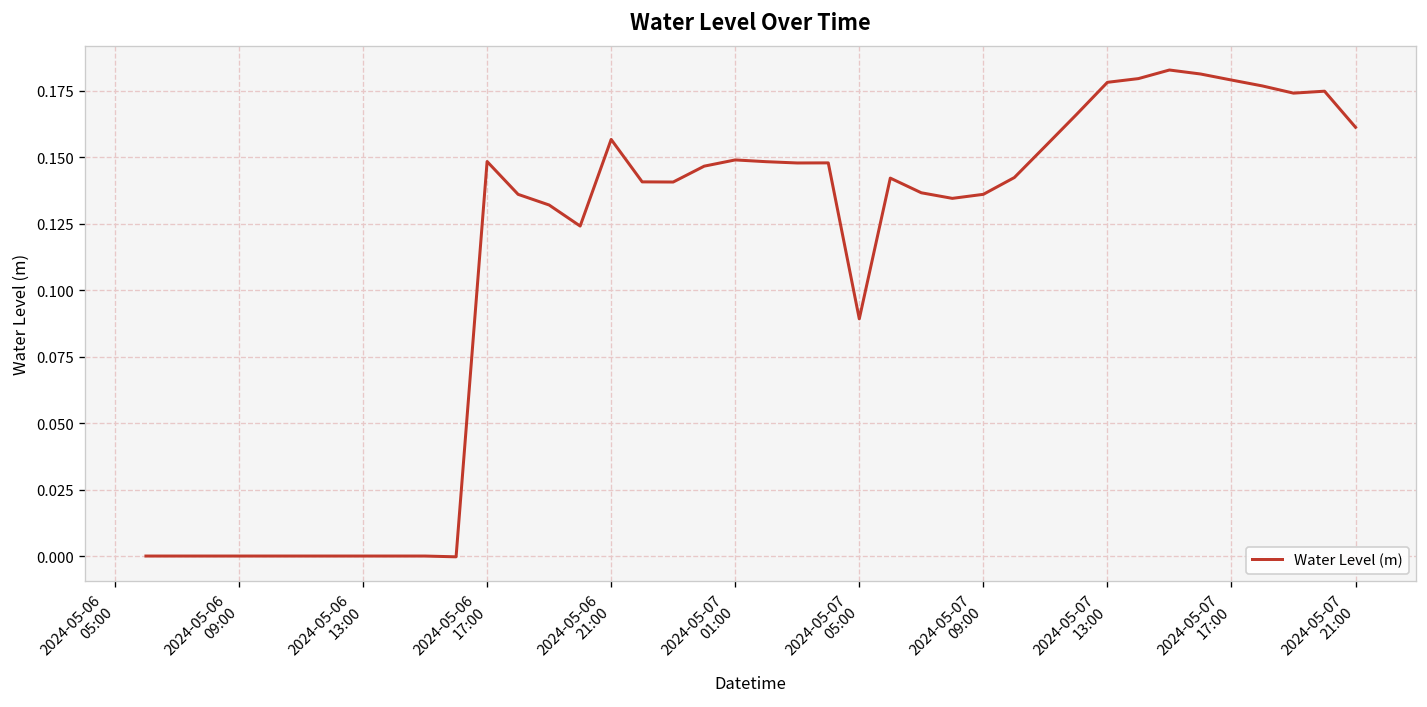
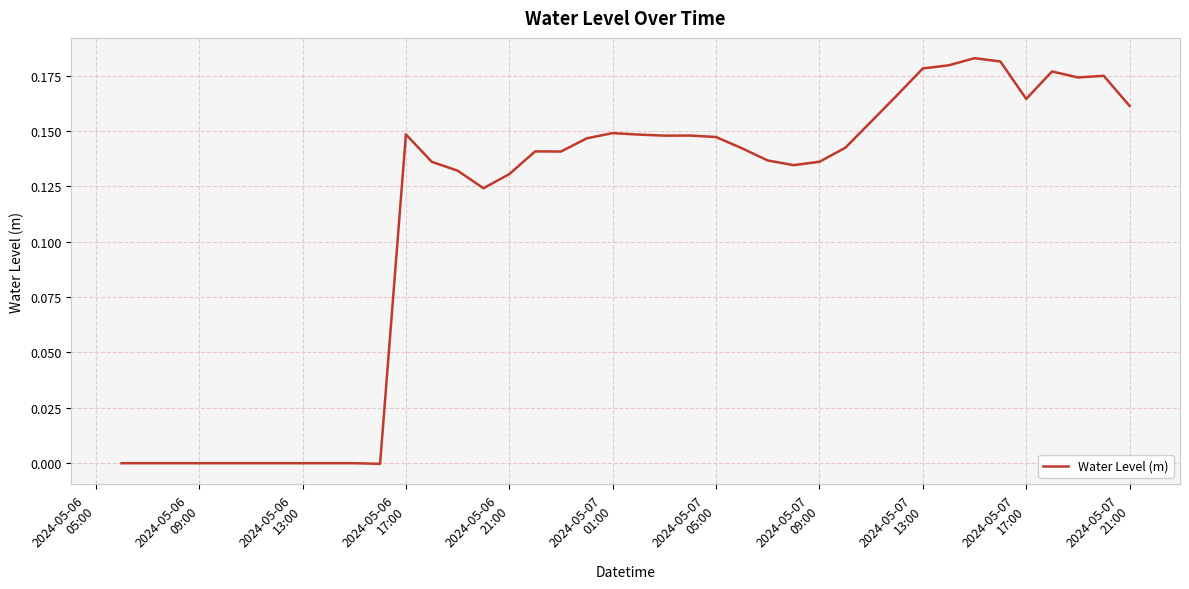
  {
    "2024-05-06 09:00": 0.000,
    "2024-05-06 13:00": 0.000,
    "2024-05-06 17:00": 0.148,
-   "2024-05-06 21:00": 0.157,
+   "2024-05-06 21:00": 0.130,
    "2024-05-07 01:00": 0.149,
-   "2024-05-07 05:00": 0.089,
+   "2024-05-07 05:00": 0.147,
    "2024-05-07 09:00": 0.136,
    "2024-05-07 13:00": 0.178,
-   "2024-05-07 17:00": 0.179,
+   "2024-05-07 17:00": 0.164,
    "2024-05-07 21:00": 0.161
  }
